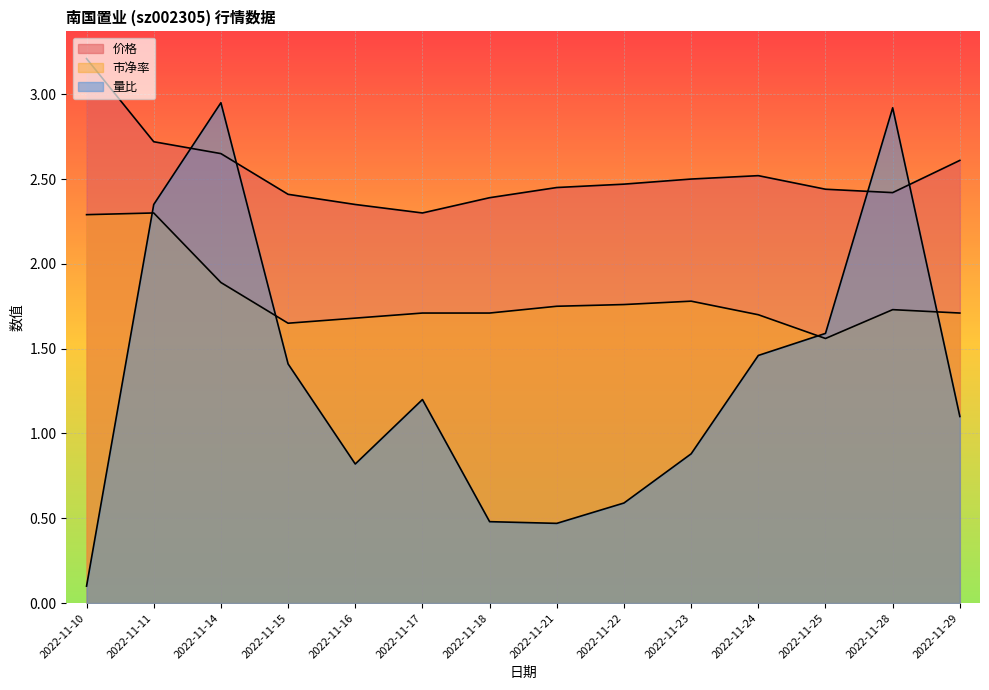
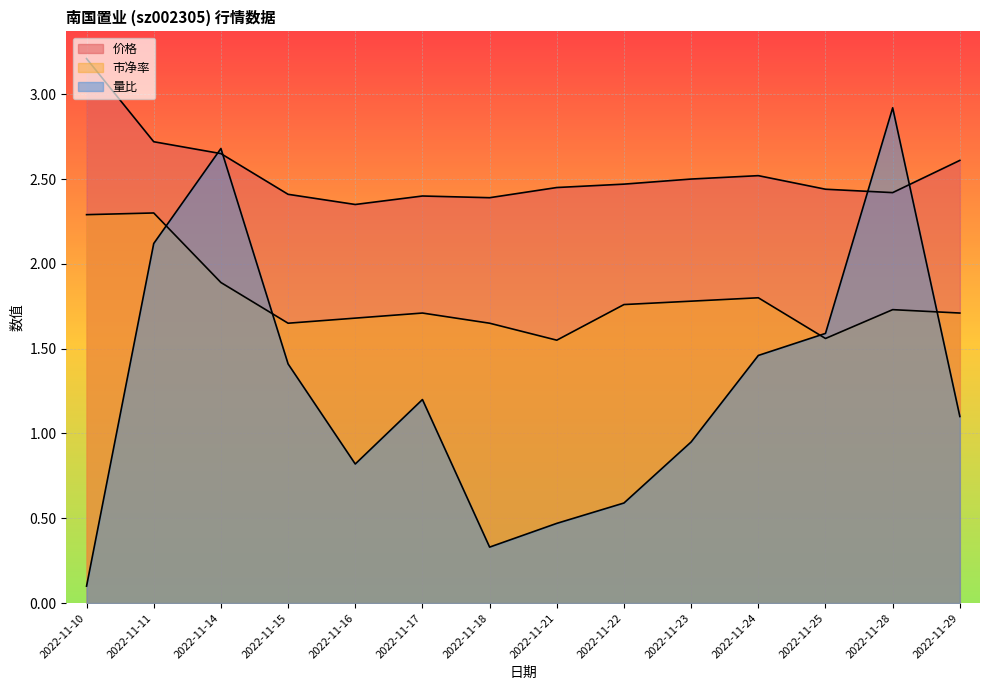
  {
    "价格": {
      "2022-11-11": 2.72,
      "2022-11-14": 2.65,
      "2022-11-15": 2.4,
      "2022-11-16": 2.35,
-     "2022-11-17": 2.3,
+     "2022-11-17": 2.4,
      "2022-11-18": 2.4,
      "2022-11-21": 2.45,
      "2022-11-22": 2.47,
      "2022-11-23": 2.5,
      "2022-11-24": 2.52,
      "2022-11-25": 2.44,
      "2022-11-28": 2.42,
      "2022-11-29": 2.6
    },
    "市净率": {
      "2022-11-10": 2.29,
      "2022-11-11": 2.30,
      "2022-11-14": 1.89,
      "2022-11-15": 1.65,
      "2022-11-16": 1.68,
      "2022-11-17": 1.71,
-     "2022-11-18": 1.71,
-     "2022-11-21": 1.75,
+     "2022-11-18": 1.65,
+     "2022-11-21": 1.55,
      "2022-11-22": 1.76,
      "2022-11-23": 1.78,
-     "2022-11-24": 1.7,
+     "2022-11-24": 1.8,
      "2022-11-25": 1.56,
      "2022-11-28": 1.73,
      "2022-11-29": 1.71
    },
    "量比": {
      "2022-11-10": 0.10,
-     "2022-11-11": 2.35,
-     "2022-11-14": 2.95,
+     "2022-11-11": 2.12,
+     "2022-11-14": 2.68,
      "2022-11-15": 1.41,
      "2022-11-16": 0.82,
      "2022-11-17": 1.20,
-     "2022-11-18": 0.48,
+     "2022-11-18": 0.33,
      "2022-11-21": 0.47,
      "2022-11-22": 0.59,
-     "2022-11-23": 0.88,
+     "2022-11-23": 0.95,
      "2022-11-24": 1.46,
      "2022-11-25": 1.59,
      "2022-11-28": 2.92,
      "2022-11-29": 1.10
    }
  }
